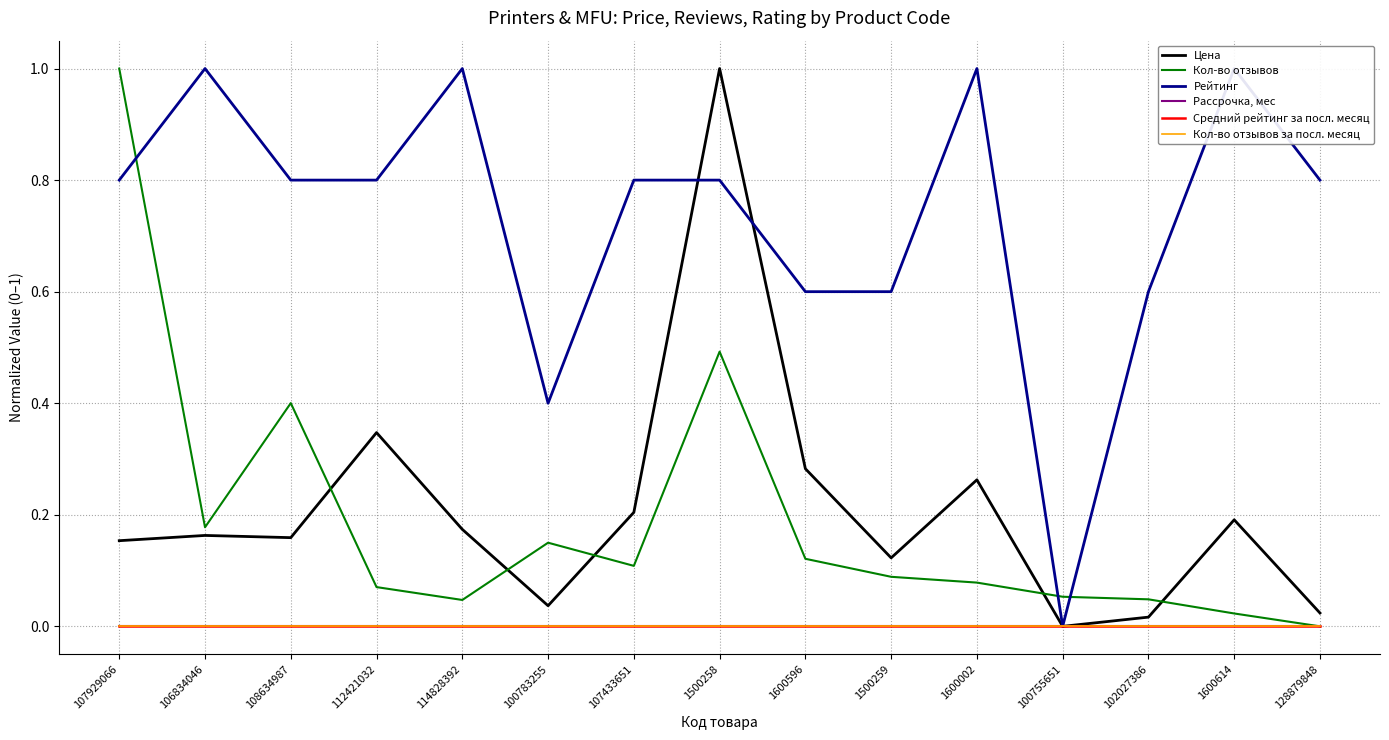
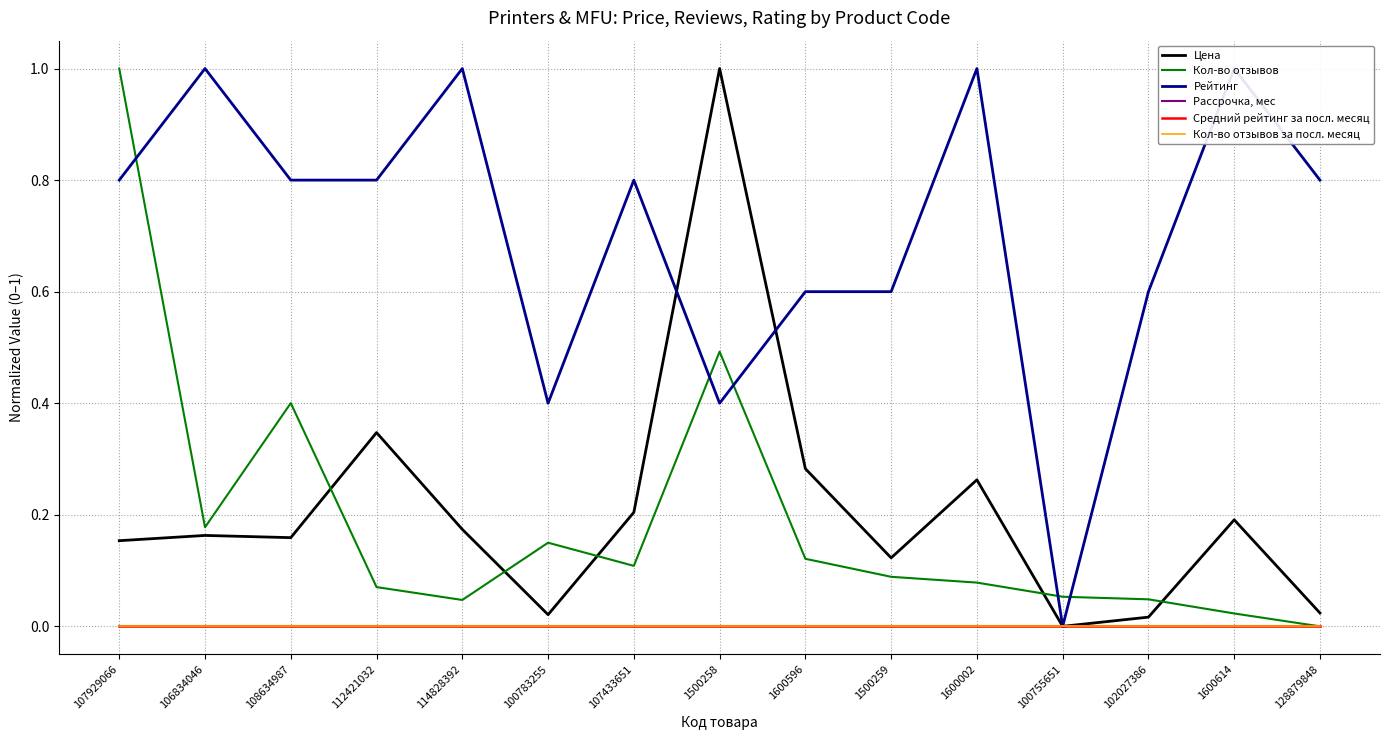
  {
    "Цена": {
      "107929066": 0.15,
      "106834046": 0.16,
      "108634987": 0.16,
      "112421032": 0.35,
      "114828392": 0.17,
-     "100783255": 0.04,
+     "100783255": 0.02,
      "107433651": 0.20,
      "1500258": 1.00,
      "1600596": 0.28,
      "1500259": 0.12,
      "1600002": 0.26,
      "102027386": 0.02,
      "1600614": 0.19,
      "128879848": 0.02
    },
    "Кол-во отзывов": {
      "107929066": 1.00,
      "106834046": 0.18,
      "108634987": 0.40,
      "112421032": 0.07,
      "114828392": 0.05,
      "100783255": 0.15,
      "107433651": 0.11,
      "1500258": 0.49,
      "1600596": 0.12,
      "1500259": 0.09,
      "1600002": 0.08,
      "100755651": 0.05,
      "102027386": 0.05,
      "1600614": 0.02
    },
    "Рейтинг": {
      "107929066": 0.80,
      "106834046": 1.00,
      "108634987": 0.80,
      "112421032": 0.80,
      "114828392": 1.00,
      "100783255": 0.40,
      "107433651": 0.80,
-     "1500258": 0.80,
+     "1500258": 0.40,
      "1600596": 0.60,
      "1500259": 0.60,
      "1600002": 1.00,
      "102027386": 0.60,
      "128879848": 0.80
    },
    "Кол-во отзывов за посл. месяц": {
      "107929066": 0.00,
      "106834046": 0.00,
      "108634987": 0.00,
      "112421032": 0.00,
      "114828392": 0.00,
      "100783255": 0.00,
      "107433651": 0.00,
      "1500258": 0.00,
      "1600596": 0.00,
      "1500259": 0.00,
      "1600002": 0.00,
      "102027386": 0.00,
      "1600614": 0.00
    }
  }
